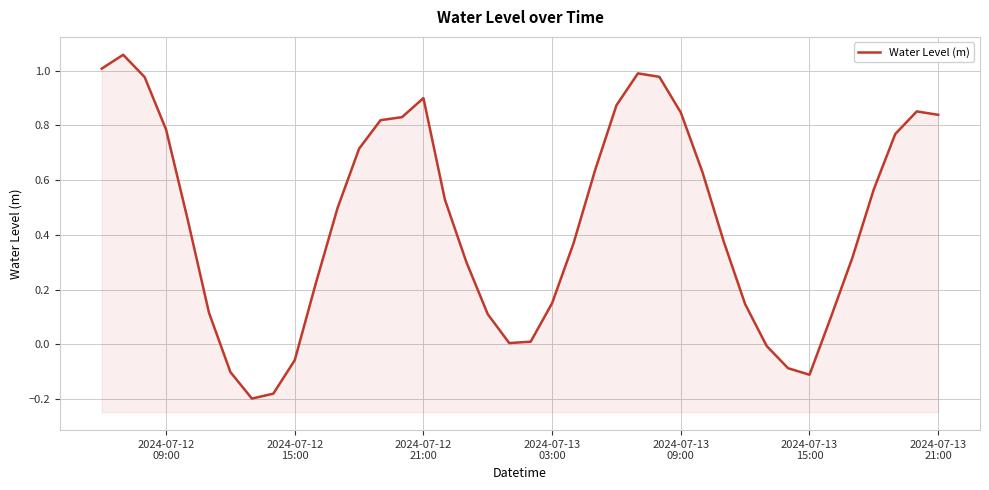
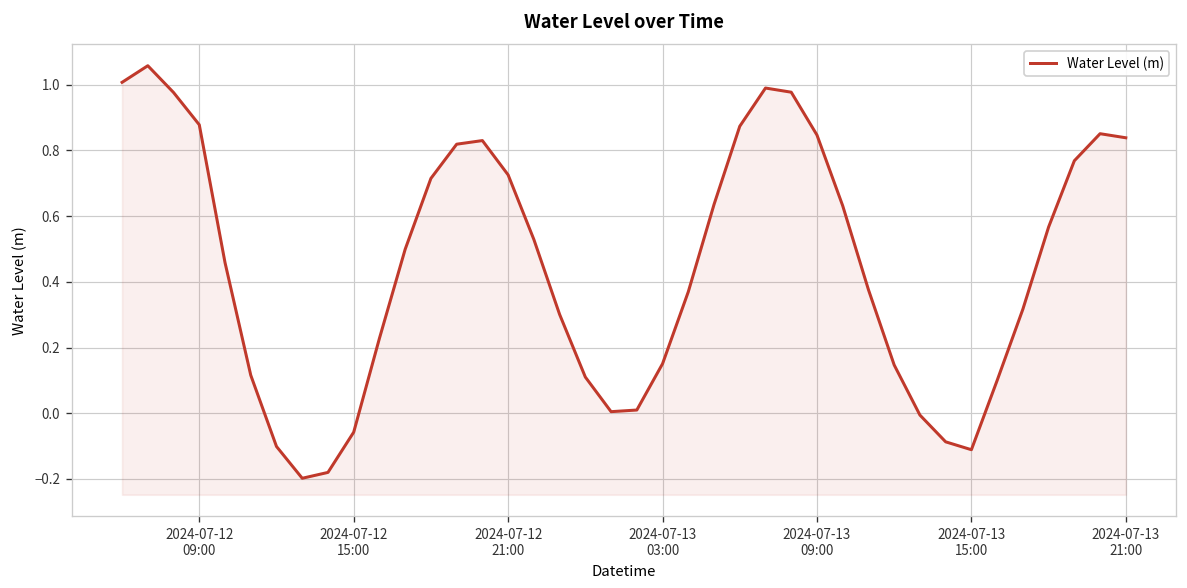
  {
-   "2024-07-12 09:00": 0.78,
+   "2024-07-12 09:00": 0.88,
    "2024-07-12 15:00": -0.06,
-   "2024-07-12 21:00": 0.90,
+   "2024-07-12 21:00": 0.73,
    "2024-07-13 03:00": 0.15,
    "2024-07-13 09:00": 0.85,
    "2024-07-13 15:00": -0.11,
    "2024-07-13 21:00": 0.84
  }
